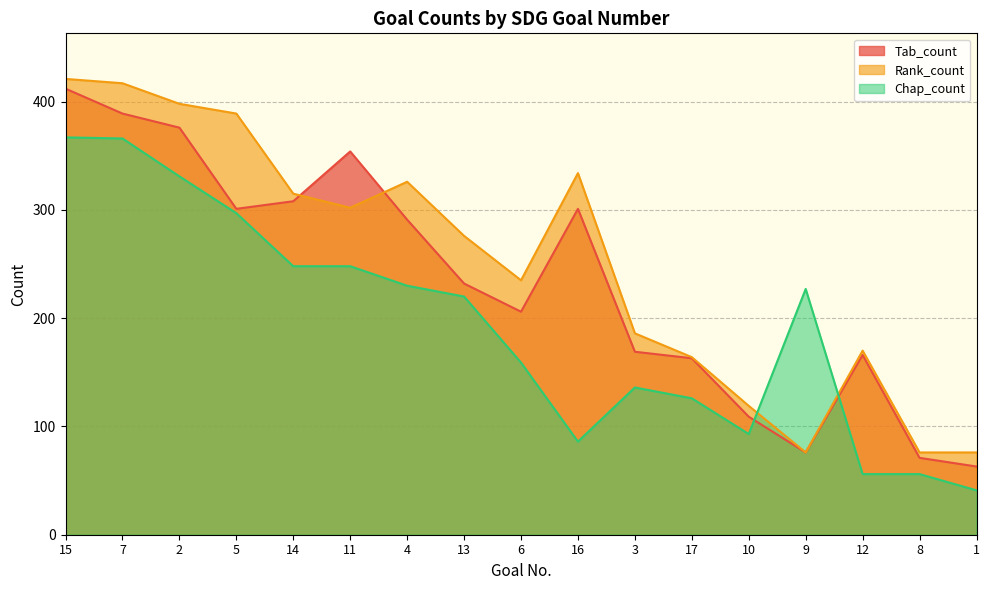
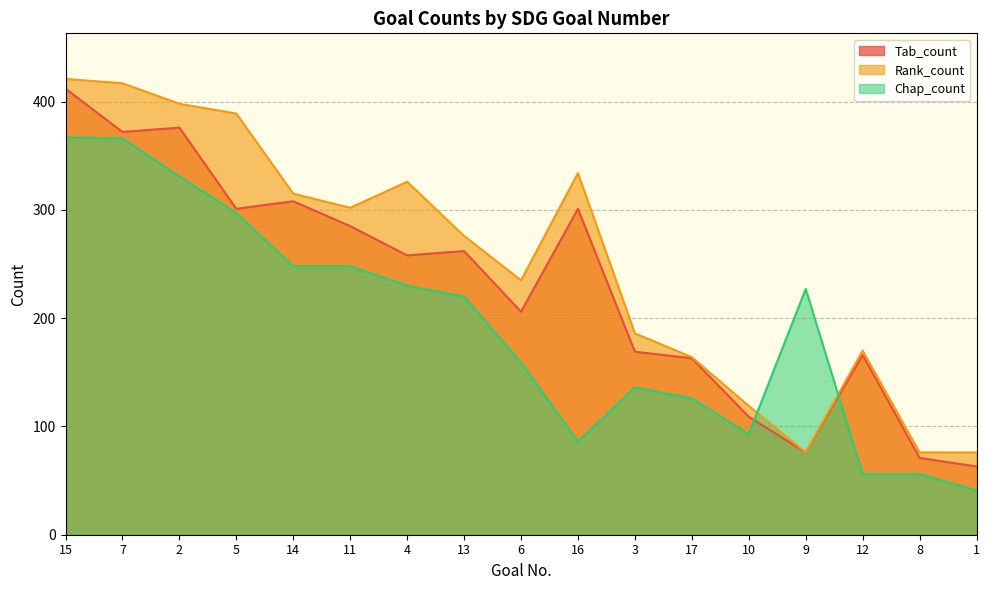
  {
    "Tab_count": {
      "15": 412,
-     "7": 389,
+     "7": 372,
      "2": 376,
      "5": 301,
      "14": 308,
-     "11": 354,
-     "4": 291,
-     "13": 232,
+     "11": 285,
+     "4": 258,
+     "13": 262,
      "6": 206,
      "16": 301,
      "3": 169,
      "10": 109,
      "12": 166,
      "8": 71,
      "1": 63
    },
    "Rank_count": {
      "15": 421,
      "7": 417,
      "2": 398,
      "5": 389,
      "14": 315,
      "11": 302,
      "4": 326,
      "13": 276,
      "6": 235,
      "16": 334,
      "3": 186,
      "10": 119,
      "12": 170,
      "8": 76,
      "1": 76
    },
    "Chap_count": {
      "15": 367,
      "7": 366,
      "2": 331,
      "5": 297,
      "14": 248,
      "11": 248,
      "4": 230,
      "13": 220,
      "6": 159,
      "16": 86,
      "3": 136,
      "17": 126,
      "10": 93,
      "9": 227,
      "12": 56,
      "8": 56,
      "1": 41
    }
  }
